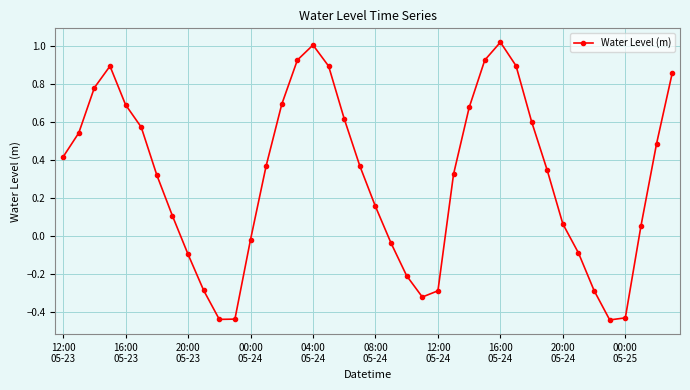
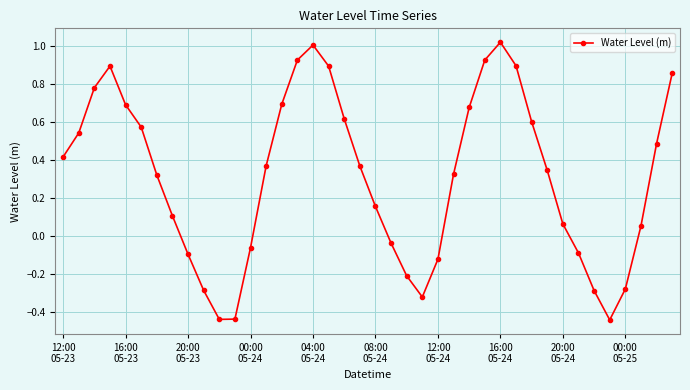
  {
    "12:00 05-23": 0.42,
    "16:00 05-23": 0.69,
    "20:00 05-23": -0.10,
-   "00:00 05-24": -0.02,
+   "00:00 05-24": -0.06,
    "04:00 05-24": 1.01,
    "08:00 05-24": 0.16,
-   "12:00 05-24": -0.29,
+   "12:00 05-24": -0.12,
    "16:00 05-24": 1.02,
    "20:00 05-24": 0.06,
-   "00:00 05-25": -0.43
+   "00:00 05-25": -0.28
  }
